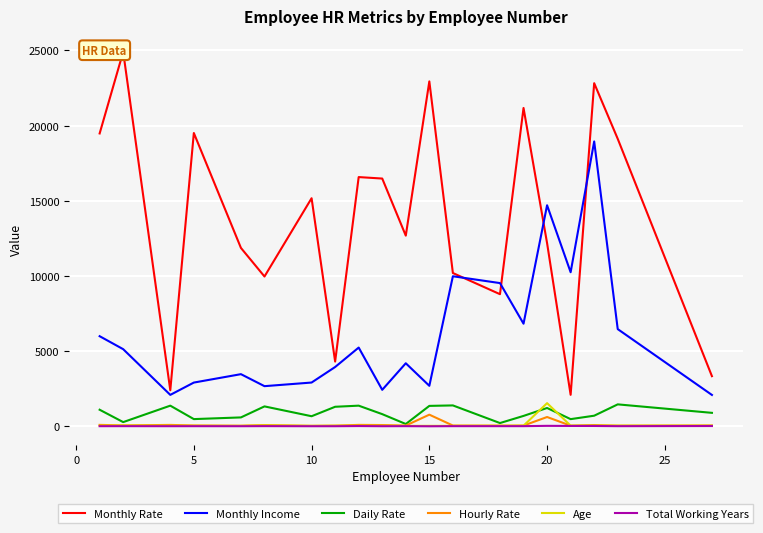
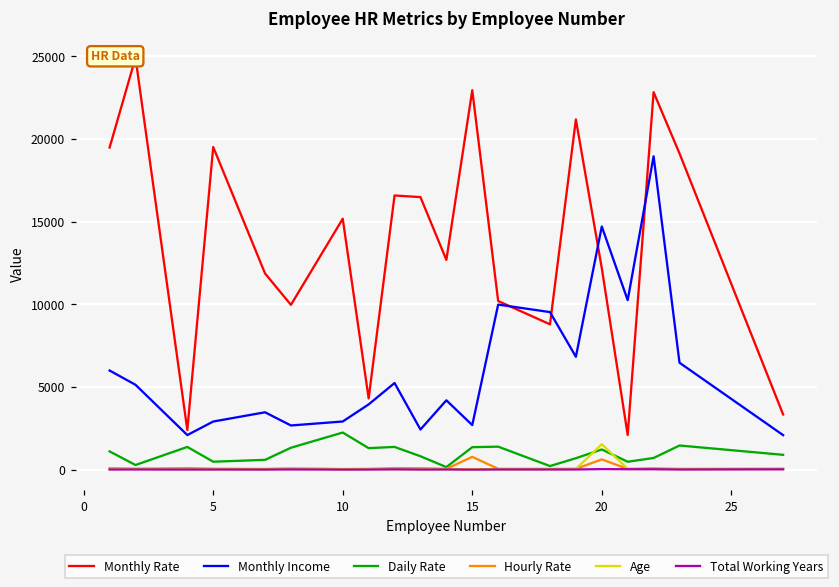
  {
    "Monthly Rate": {
      "5": 19500,
      "10": 15200,
      "15": 22900,
      "20": 12200
    },
    "Monthly Income": {
      "5": 2900,
      "10": 2900,
      "15": 2700,
      "20": 14700
    },
    "Daily Rate": {
      "5": 500,
-     "10": 700,
+     "10": 2200,
      "15": 1400,
      "20": 1200
    },
    "Hourly Rate": {
      "15": 800,
      "20": 600
    },
    "Age": {
      "20": 1500
    },
    "Total Working Years": {
      "20": 0
    }
  }
